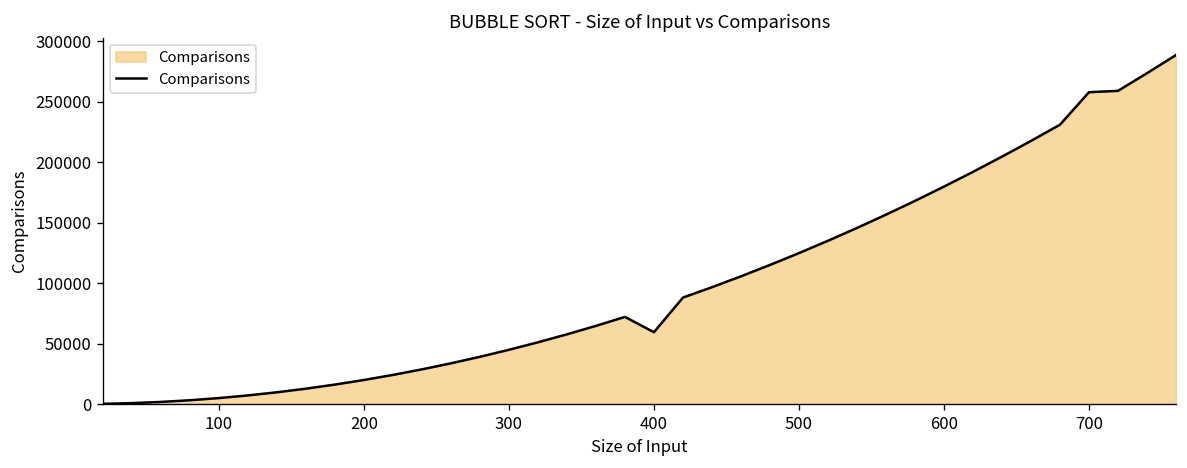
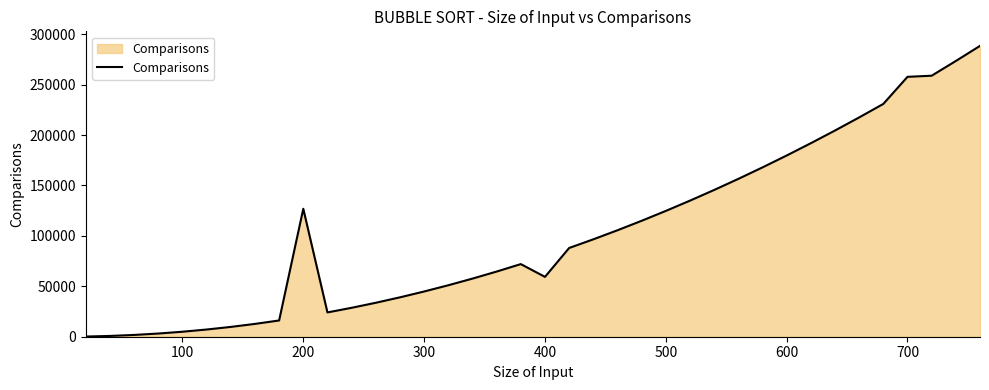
  {
    "100": 5000,
-   "200": 20000,
+   "200": 127000,
    "300": 45000,
    "400": 59000,
    "500": 125000,
    "600": 180000,
    "700": 258000
  }
